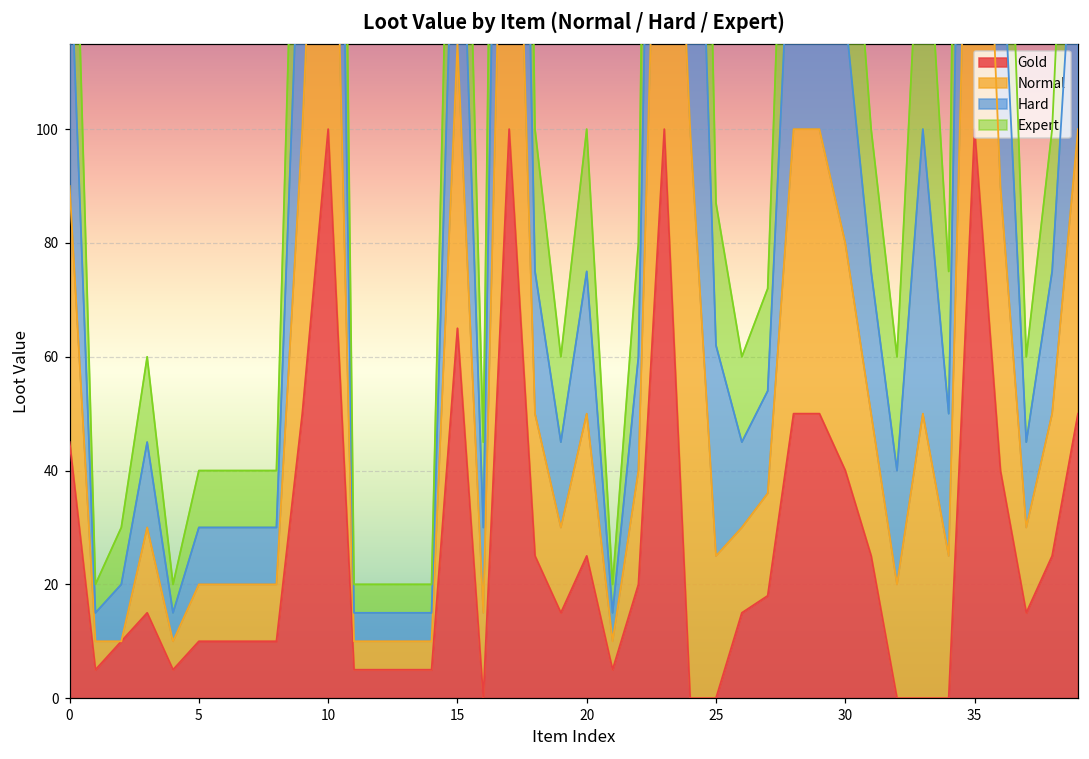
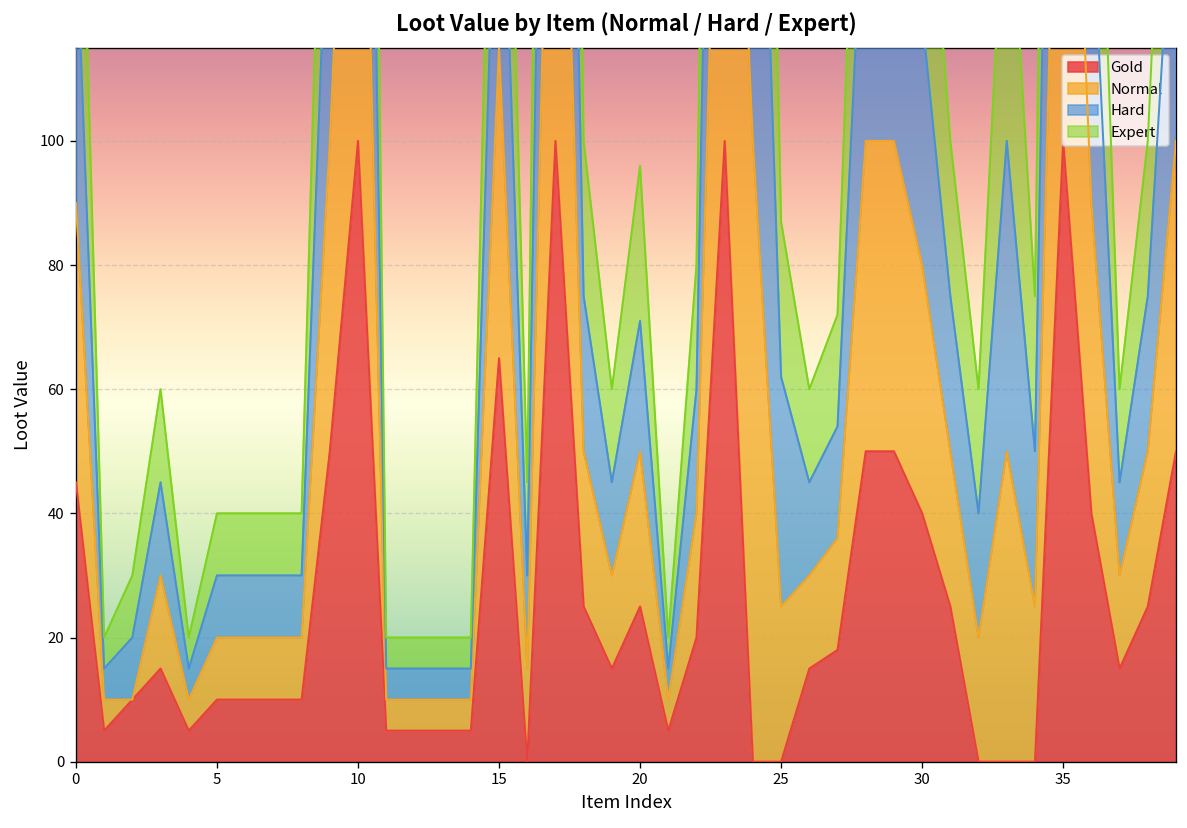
  {
    "Gold": {
      "0": 45,
      "5": 10,
      "10": 100,
      "15": 65,
      "20": 25,
      "25": 0,
      "30": 40
    },
    "Normal": {
      "0": 45,
      "5": 10,
      "15": 50,
      "20": 25,
      "25": 25,
      "30": 40
    },
    "Hard": {
      "5": 10,
-     "20": 25,
+     "20": 21,
      "25": 37
    },
    "Expert": {
      "5": 10,
      "20": 25,
      "25": 25
    }
  }
